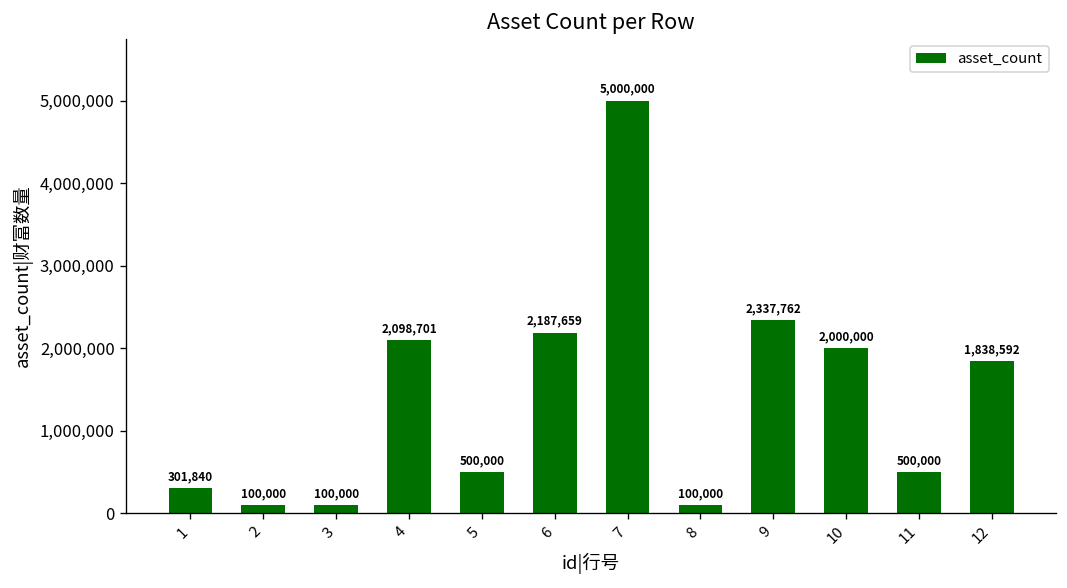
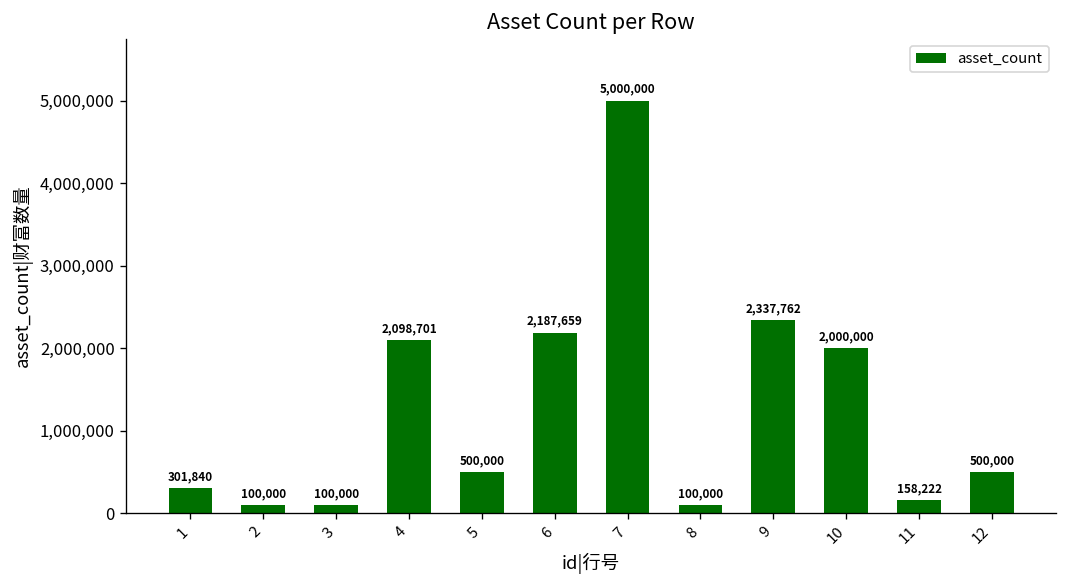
  {
    "1": "301,840",
    "2": "100,000",
    "3": "100,000",
    "4": "2,098,701",
    "5": "500,000",
    "6": "2,187,659",
    "7": "5,000,000",
    "8": "100,000",
    "9": "2,337,762",
    "10": "2,000,000",
-   "11": "500,000",
-   "12": "1,838,592"
+   "11": "158,222",
+   "12": "500,000"
  }
